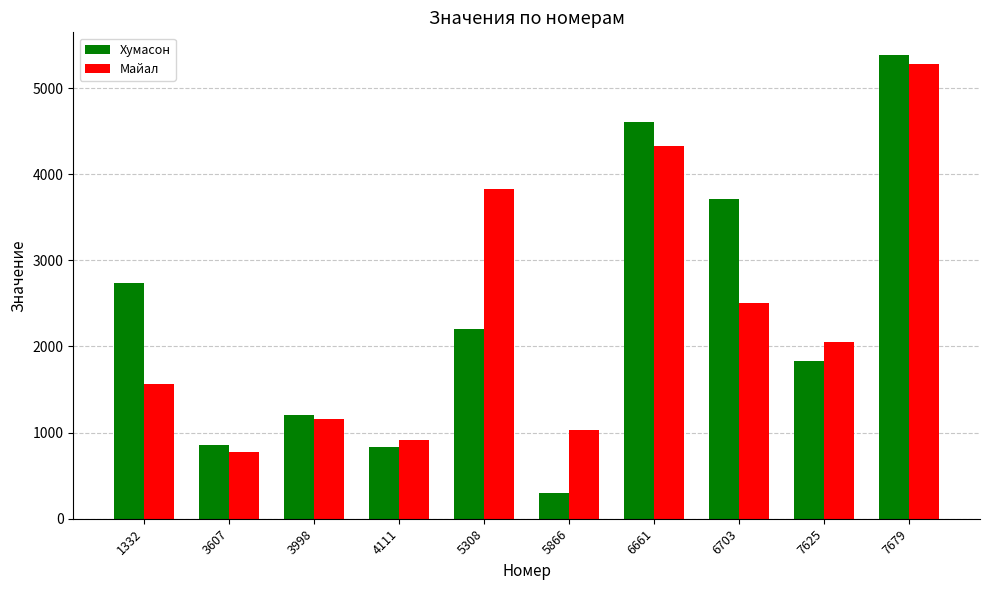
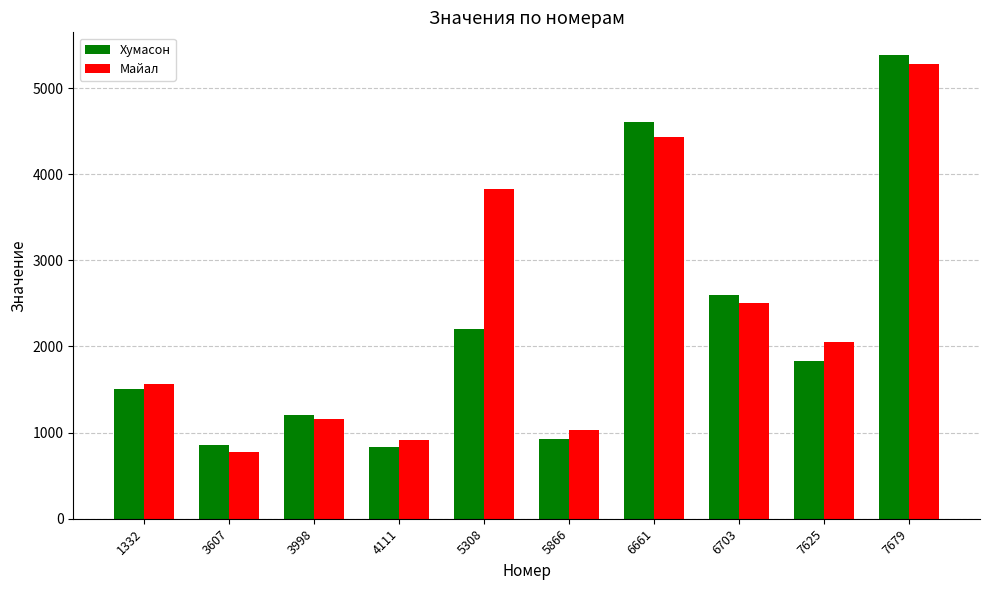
  {
    "Хумасон": {
-     "1332": 2700,
+     "1332": 1500,
      "3607": 900,
      "3998": 1200,
      "4111": 800,
      "5308": 2200,
-     "5866": 300,
+     "5866": 900,
      "6661": 4600,
-     "6703": 3700,
+     "6703": 2600,
      "7625": 1800,
      "7679": 5400
    },
    "Майал": {
      "1332": 1600,
      "3607": 800,
      "3998": 1200,
      "4111": 900,
      "5308": 3800,
      "5866": 1000,
-     "6661": 4300,
+     "6661": 4400,
      "6703": 2500,
      "7625": 2100,
      "7679": 5300
    }
  }
